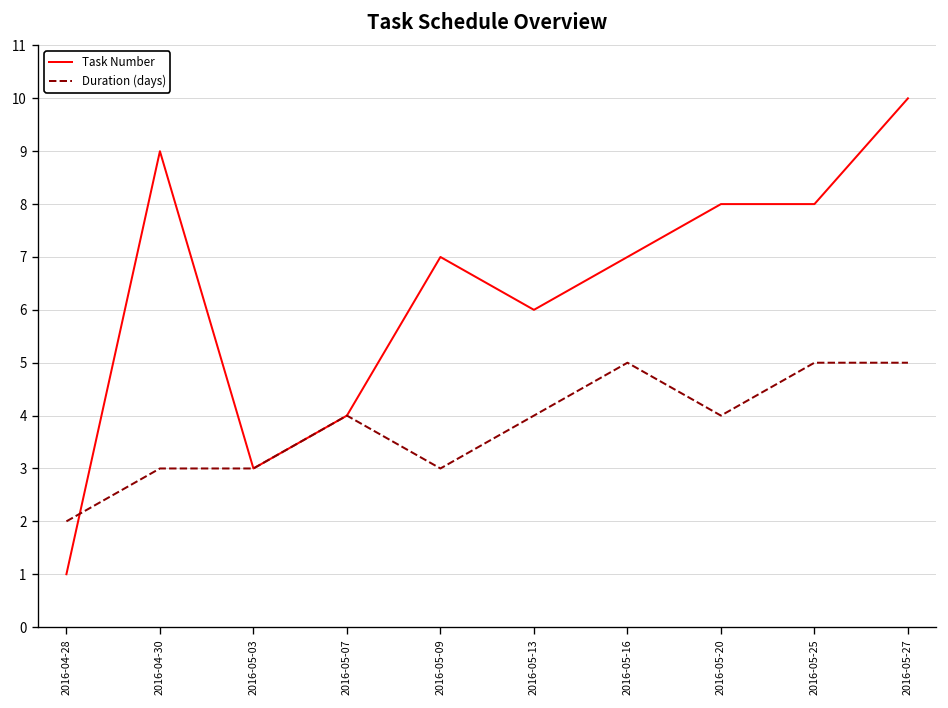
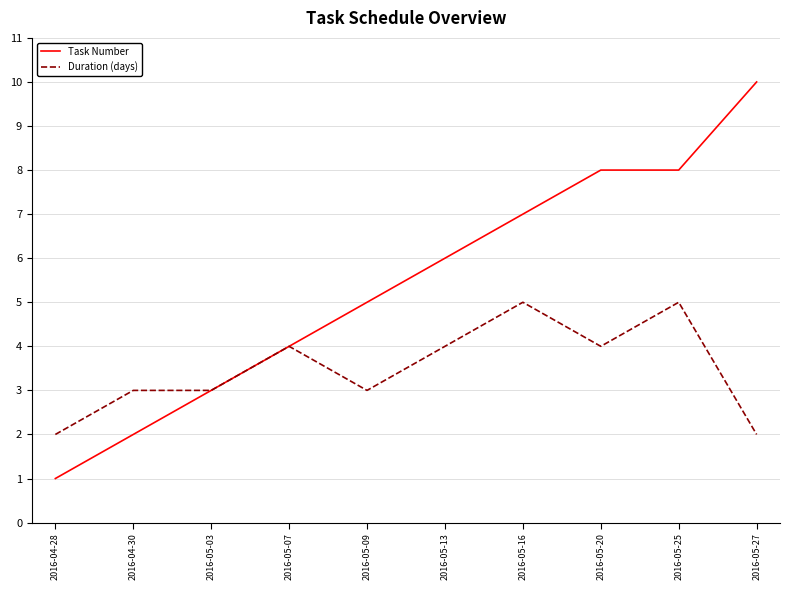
  {
    "Task Number": {
      "2016-04-28": 1,
-     "2016-04-30": 9,
-     "2016-05-09": 7,
+     "2016-04-30": 2,
+     "2016-05-09": 5,
      "2016-05-13": 6,
      "2016-05-16": 7,
      "2016-05-20": 8,
      "2016-05-25": 8,
      "2016-05-27": 10
    },
    "Duration (days)": {
      "2016-04-28": 2,
      "2016-04-30": 3,
      "2016-05-09": 3,
      "2016-05-13": 4,
      "2016-05-16": 5,
      "2016-05-20": 4,
      "2016-05-25": 5,
-     "2016-05-27": 5
+     "2016-05-27": 2
    }
  }
